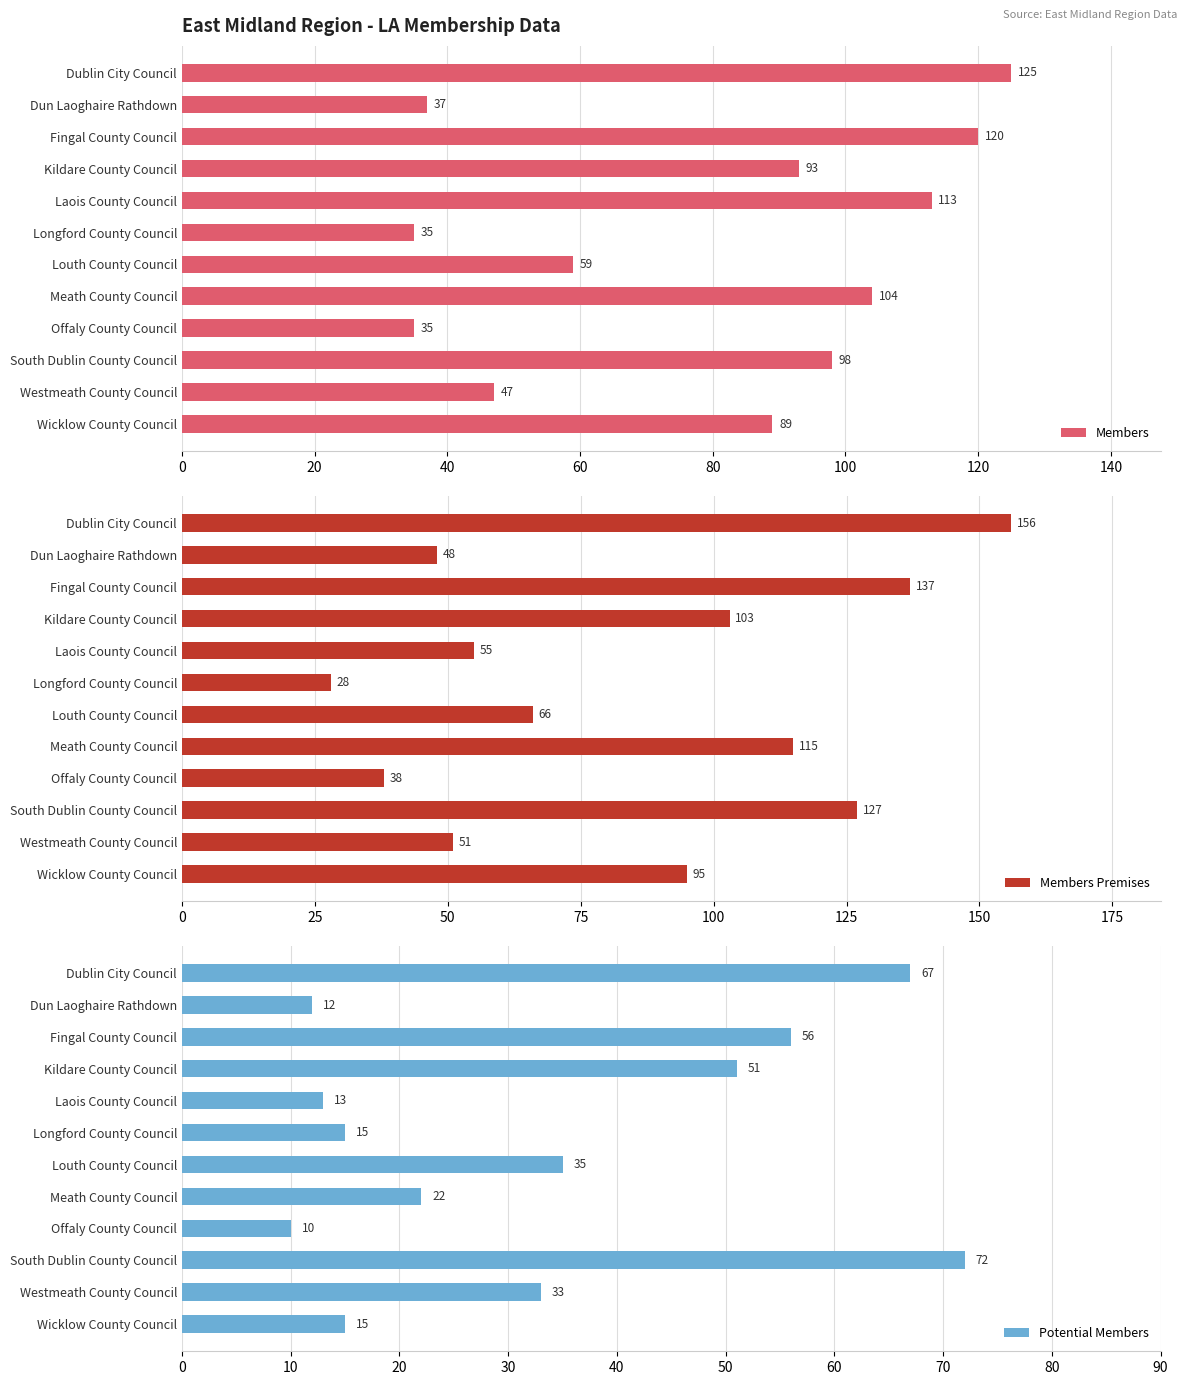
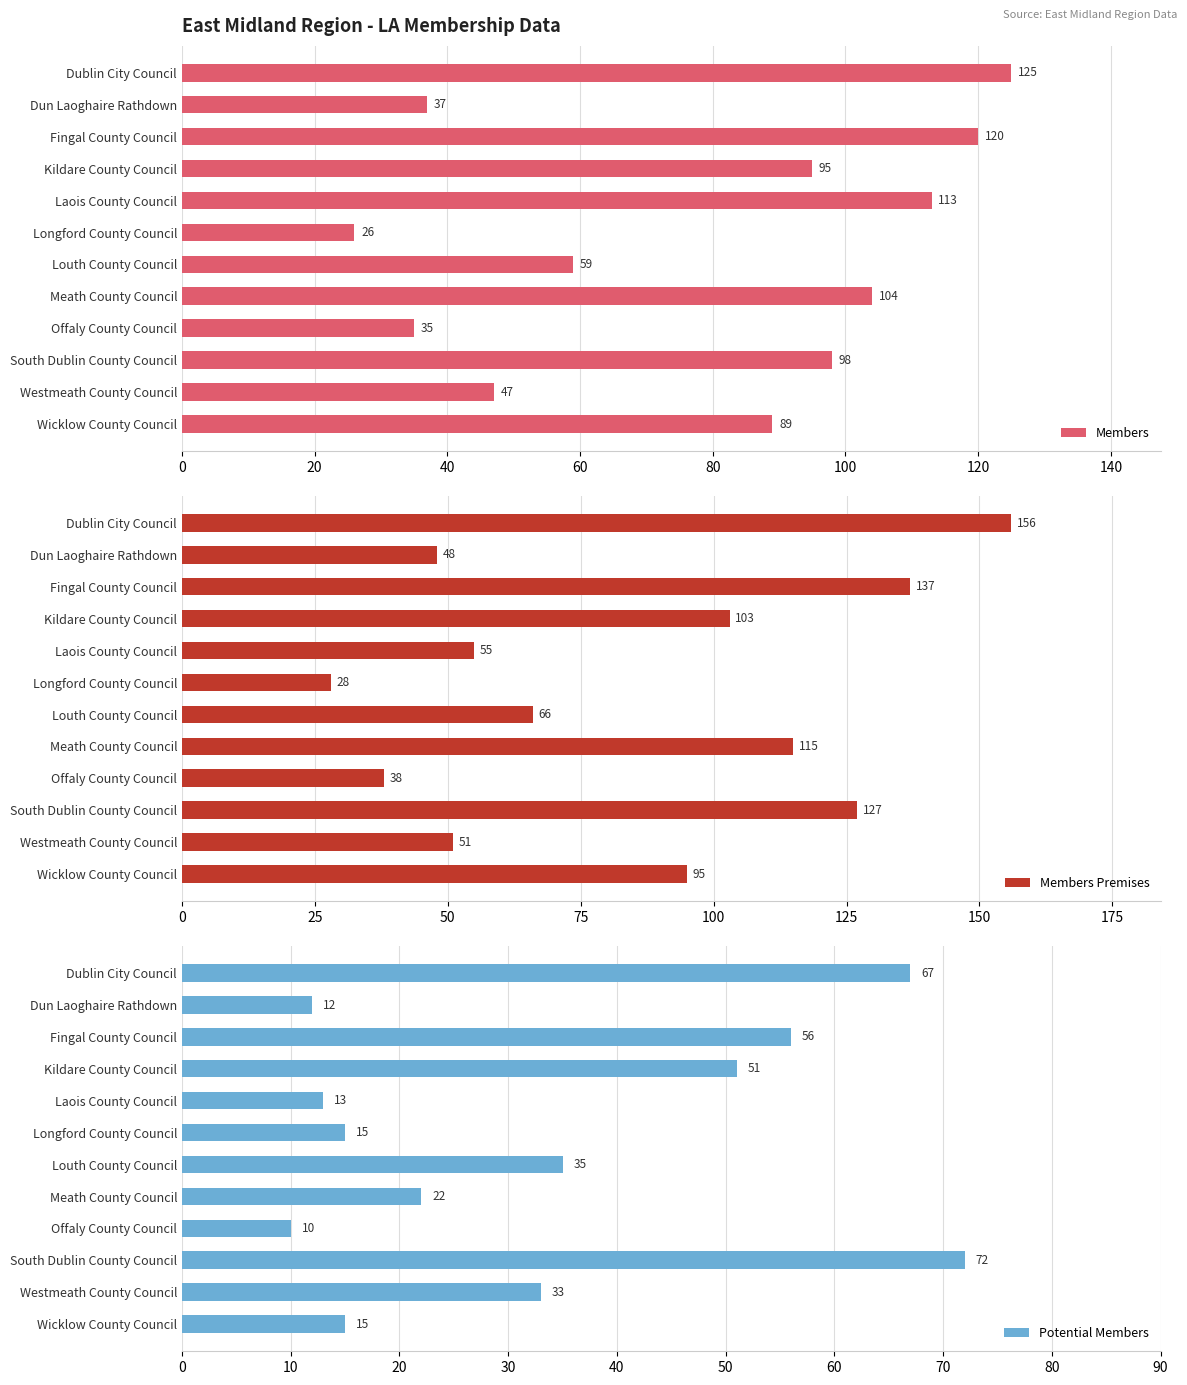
  {
    "East Midland Region - LA Membership Data": {
      "Dublin City Council": 125,
      "Dun Laoghaire Rathdown": 37,
      "Fingal County Council": 120,
-     "Kildare County Council": 93,
+     "Kildare County Council": 95,
      "Laois County Council": 113,
-     "Longford County Council": 35,
+     "Longford County Council": 26,
      "Louth County Council": 59,
      "Meath County Council": 104,
      "Offaly County Council": 35,
      "South Dublin County Council": 98,
      "Westmeath County Council": 47,
      "Wicklow County Council": 89
    }
  }
